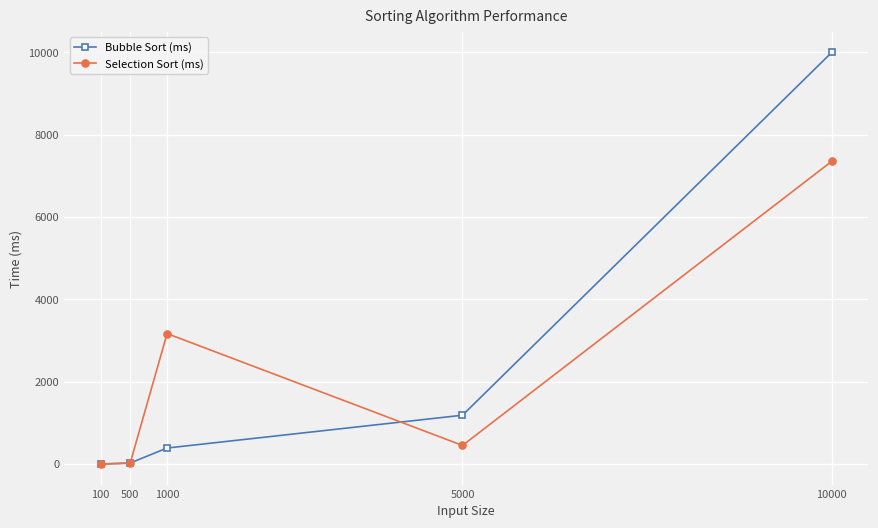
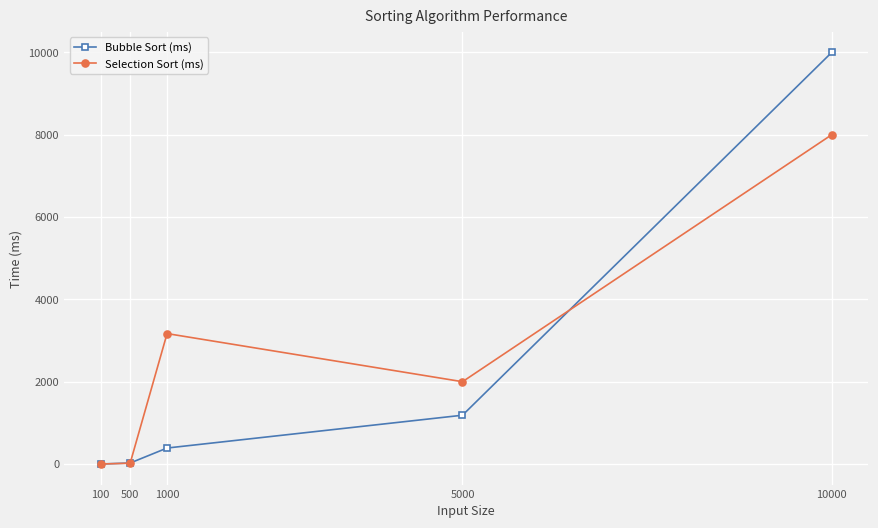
  {
    "Bubble Sort (ms)": {
      "1000": 400,
      "5000": 1200,
      "10000": 10000
    },
    "Selection Sort (ms)": {
      "1000": 3200,
-     "5000": 500,
-     "10000": 7400
+     "5000": 2000,
+     "10000": 8000
    }
  }
